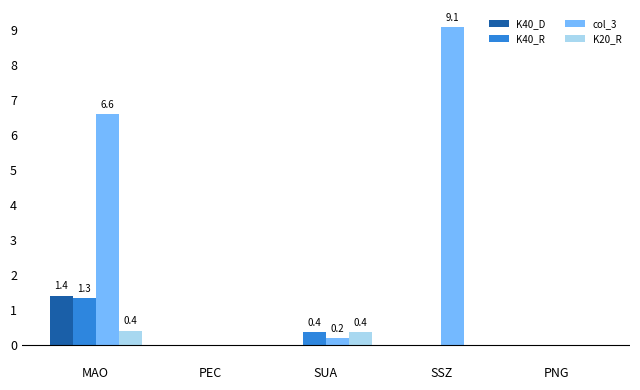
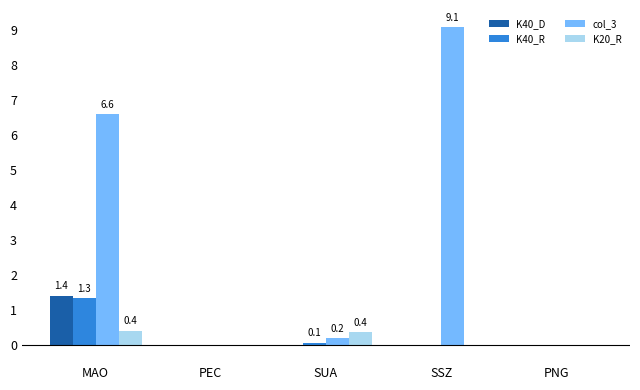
  {
    "K40_D": {
      "MAO": 1.4
    },
    "K40_R": {
      "MAO": 1.3,
-     "SUA": 0.4
+     "SUA": 0.1
    },
    "col_3": {
      "MAO": 6.6,
      "SUA": 0.2,
      "SSZ": 9.1
    },
    "K20_R": {
      "MAO": 0.4,
      "SUA": 0.4
    }
  }
